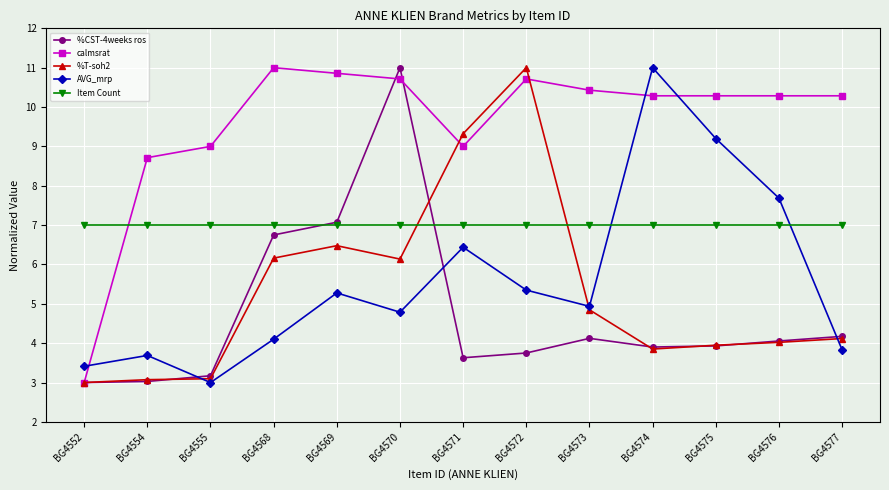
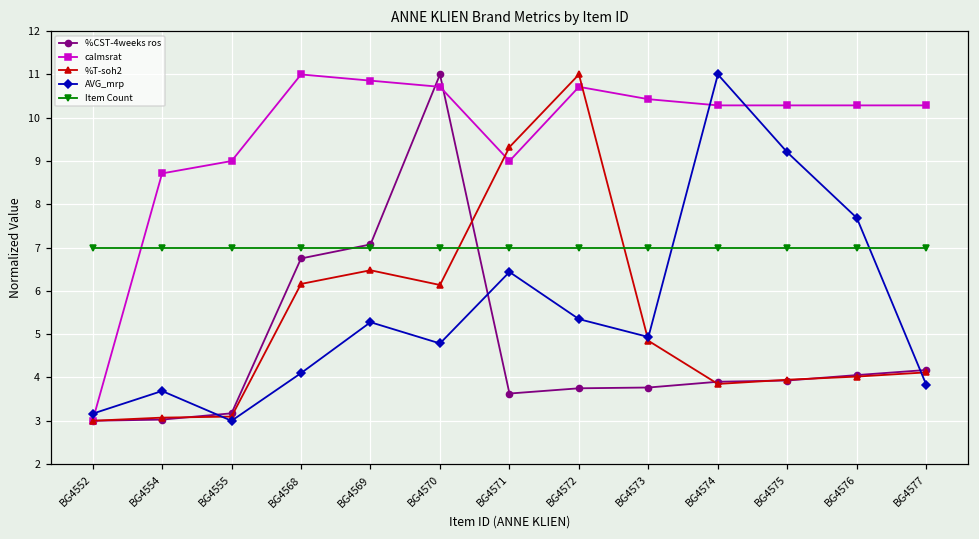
  {
    "%CST-4weeks ros": {
      "BG4555": 3.2,
      "BG4568": 6.7,
      "BG4569": 7.1,
      "BG4570": 11.0,
      "BG4571": 3.6,
      "BG4572": 3.8,
-     "BG4573": 4.1
+     "BG4573": 3.8
    },
    "calmsrat": {
      "BG4554": 8.7,
      "BG4555": 9.0,
      "BG4568": 11.0,
      "BG4569": 10.9,
      "BG4570": 10.7,
      "BG4571": 9.0,
      "BG4572": 10.7,
      "BG4573": 10.4,
      "BG4574": 10.3,
      "BG4575": 10.3,
      "BG4576": 10.3,
      "BG4577": 10.3
    },
    "%T-soh2": {
      "BG4555": 3.1,
      "BG4568": 6.2,
      "BG4569": 6.5,
      "BG4570": 6.1,
      "BG4571": 9.3,
      "BG4572": 11.0,
      "BG4573": 4.8
    },
    "AVG_mrp": {
-     "BG4552": 3.4,
+     "BG4552": 3.2,
      "BG4554": 3.7,
      "BG4555": 3.0,
      "BG4568": 4.1,
      "BG4569": 5.3,
      "BG4570": 4.8,
      "BG4571": 6.4,
      "BG4572": 5.3,
      "BG4573": 4.9,
      "BG4574": 11.0,
      "BG4575": 9.2,
      "BG4576": 7.7,
      "BG4577": 3.8
    },
    "Item Count": {
      "BG4552": 7.0,
      "BG4554": 7.0,
      "BG4555": 7.0,
      "BG4568": 7.0,
      "BG4569": 7.0,
      "BG4570": 7.0,
      "BG4571": 7.0,
      "BG4572": 7.0,
      "BG4573": 7.0,
      "BG4574": 7.0,
      "BG4575": 7.0,
      "BG4576": 7.0,
      "BG4577": 7.0
    }
  }
